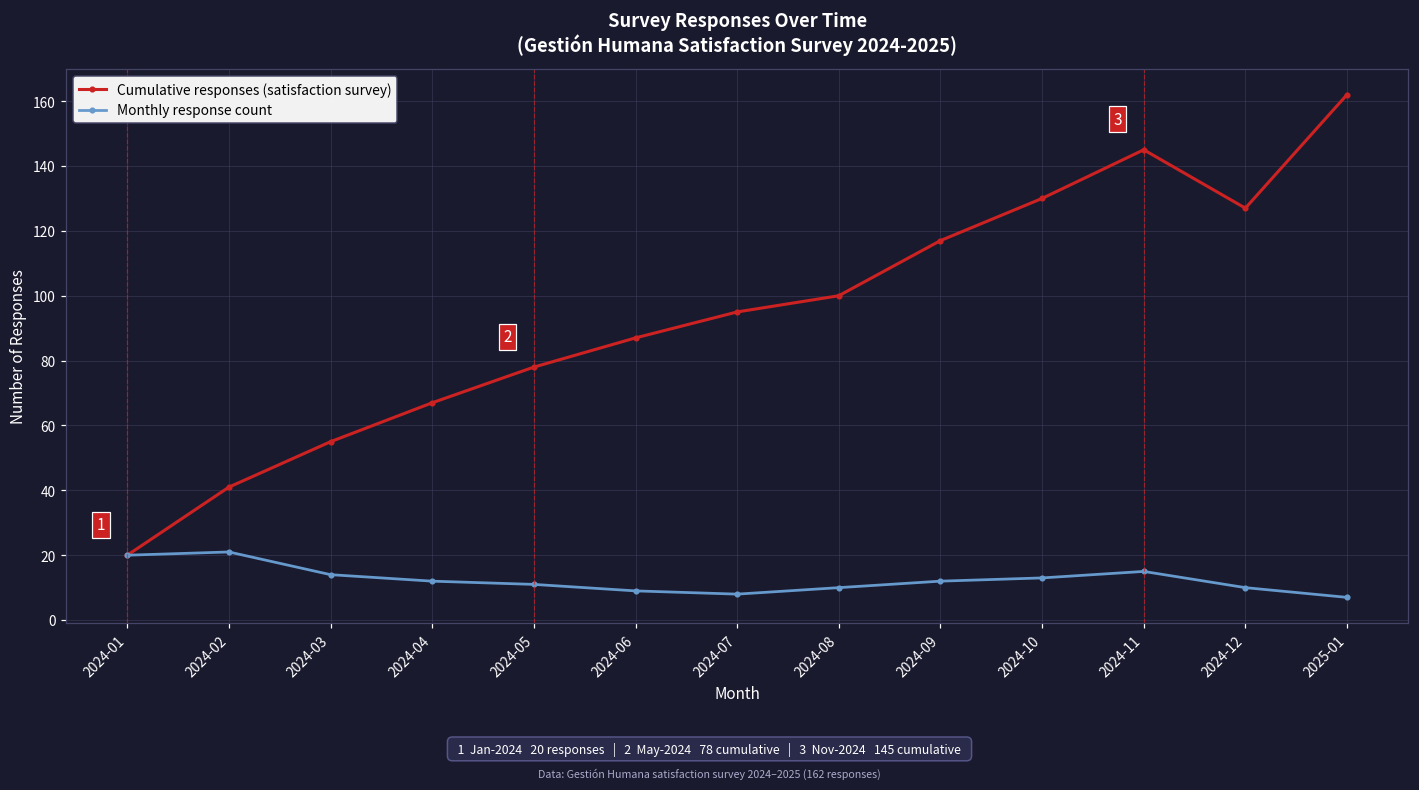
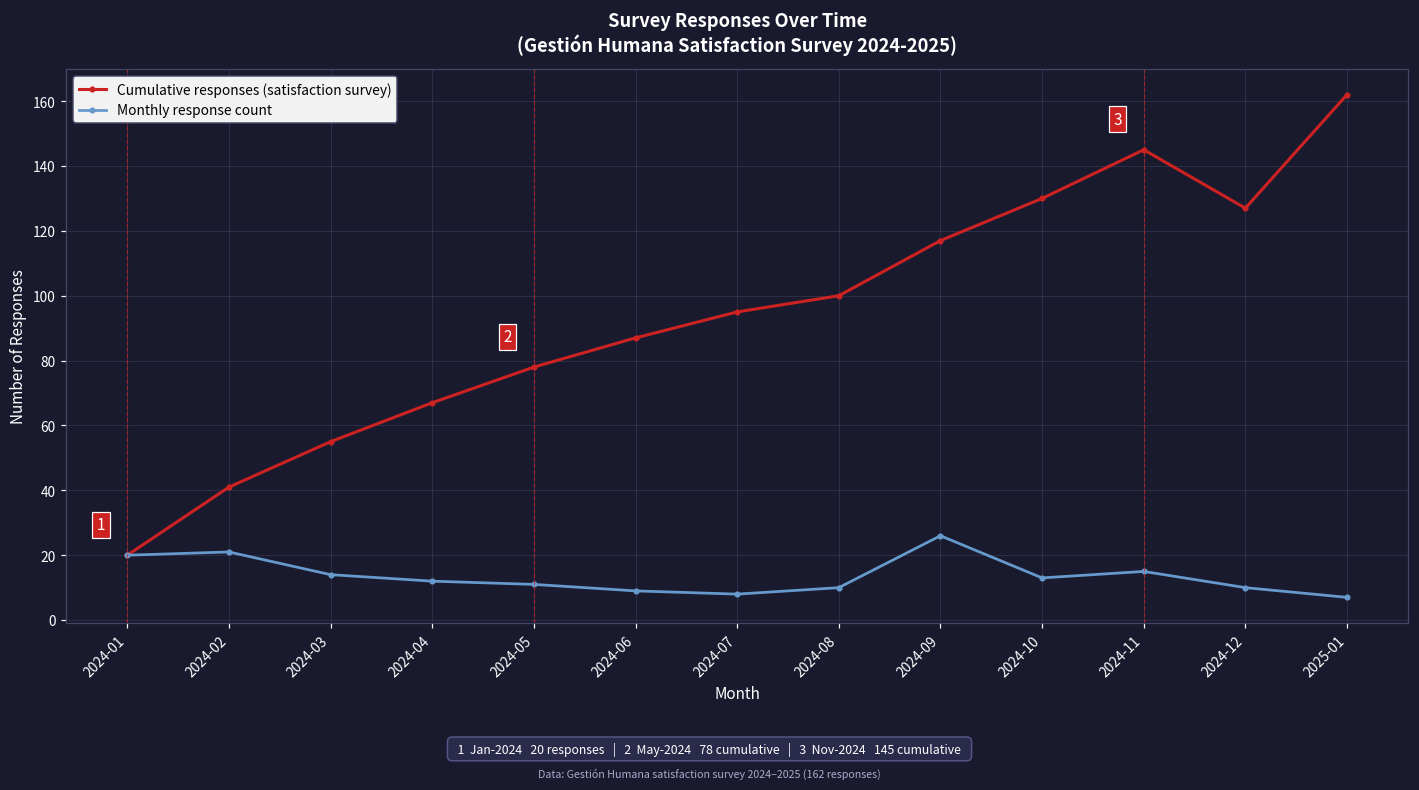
  {
    "Cumulative responses (satisfaction survey)": {
      "2024-02": 41,
      "2024-03": 55,
      "2024-04": 67,
      "2024-05": 78,
      "2024-06": 87,
      "2024-07": 95,
      "2024-08": 100,
      "2024-09": 117,
      "2024-10": 130,
      "2024-11": 145,
      "2024-12": 127,
      "2025-01": 162
    },
    "Monthly response count": {
      "2024-02": 21,
      "2024-03": 14,
      "2024-04": 12,
      "2024-05": 11,
      "2024-06": 9,
      "2024-07": 8,
      "2024-08": 10,
-     "2024-09": 12,
+     "2024-09": 26,
      "2024-10": 13,
      "2024-11": 15,
      "2024-12": 10,
      "2025-01": 7
    }
  }
